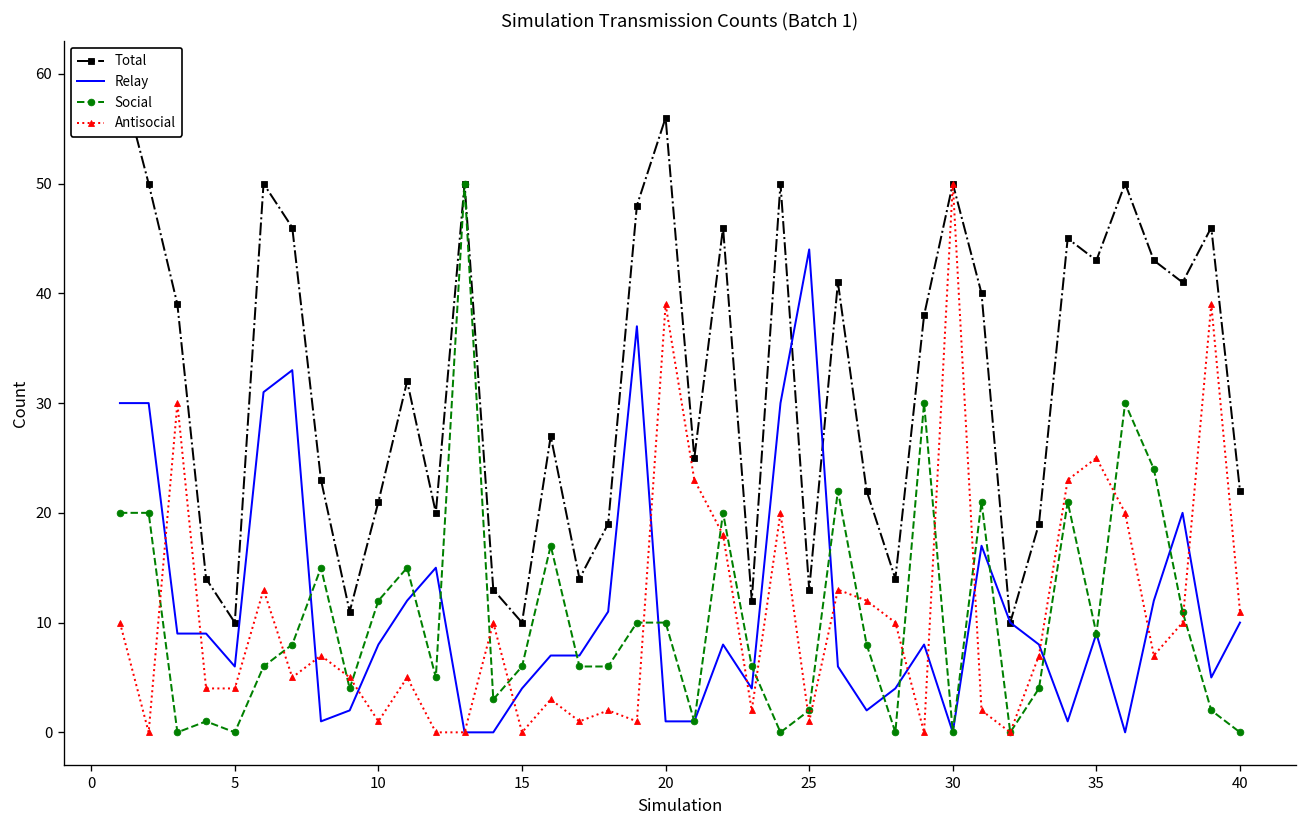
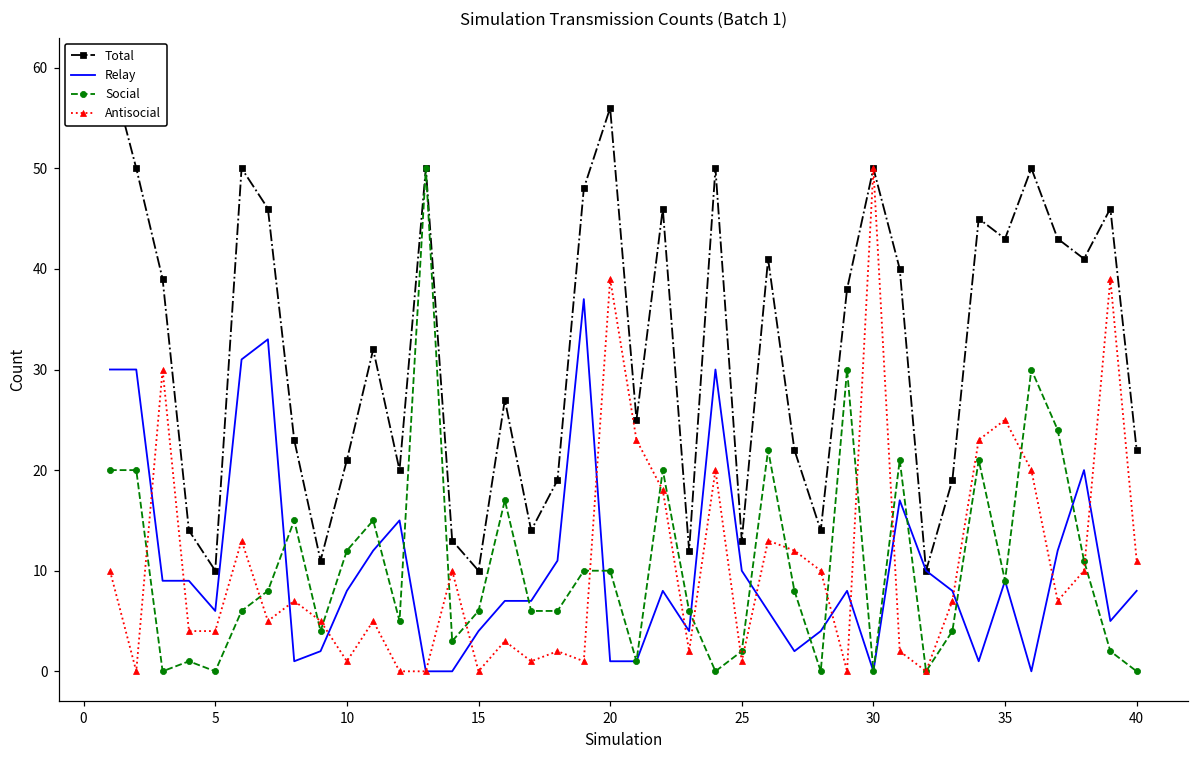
  {
    "Total": {
      "5": 10,
      "10": 21,
      "15": 10,
      "20": 56,
      "25": 13,
      "35": 43,
      "40": 22
    },
    "Relay": {
      "5": 6,
      "10": 8,
      "15": 4,
      "20": 1,
-     "25": 44,
-     "40": 10
+     "25": 10,
+     "40": 8
    },
    "Social": {
      "5": 0,
      "10": 12,
      "15": 6,
      "20": 10,
      "25": 2,
      "40": 0
    },
    "Antisocial": {
      "5": 4,
      "10": 1,
      "15": 0,
      "20": 39,
      "25": 1,
      "35": 25,
      "40": 11
    }
  }
